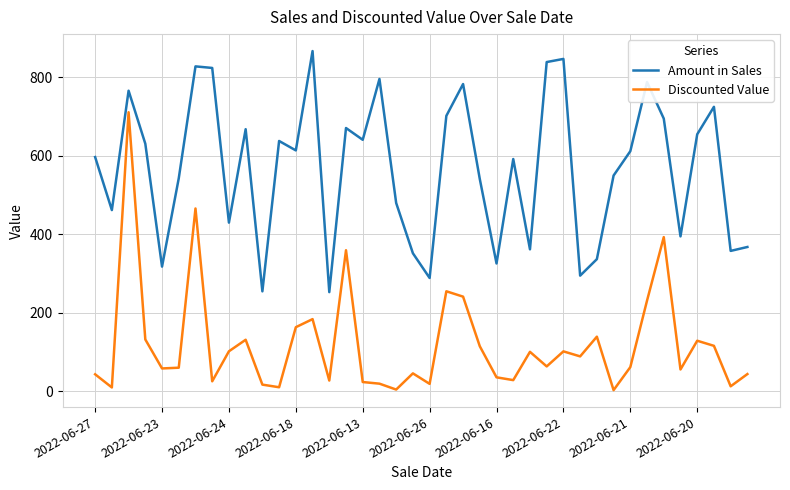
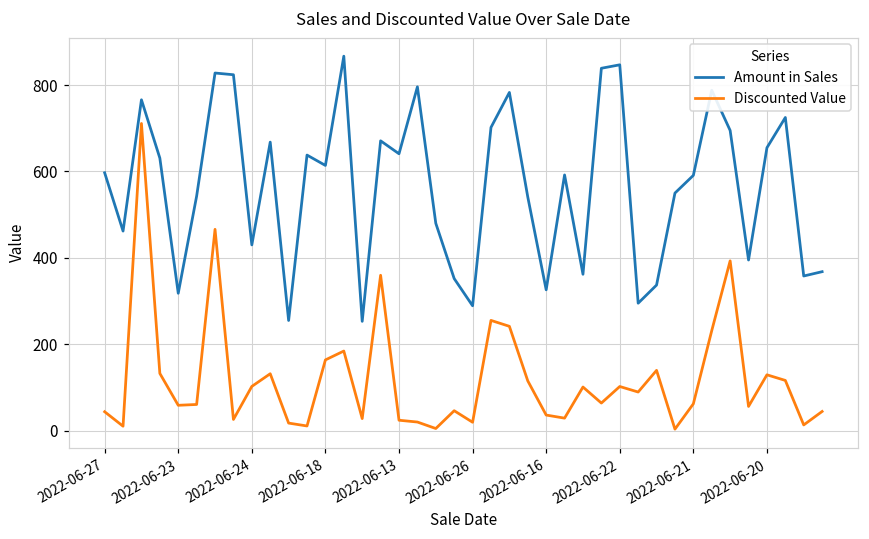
  {
    "Amount in Sales": {
      "2022-06-27": 600,
-     "2022-06-21": 610
+     "2022-06-21": 590
    },
    "Discounted Value": {
      "2022-06-27": 40,
      "2022-06-21": 60
    }
  }
